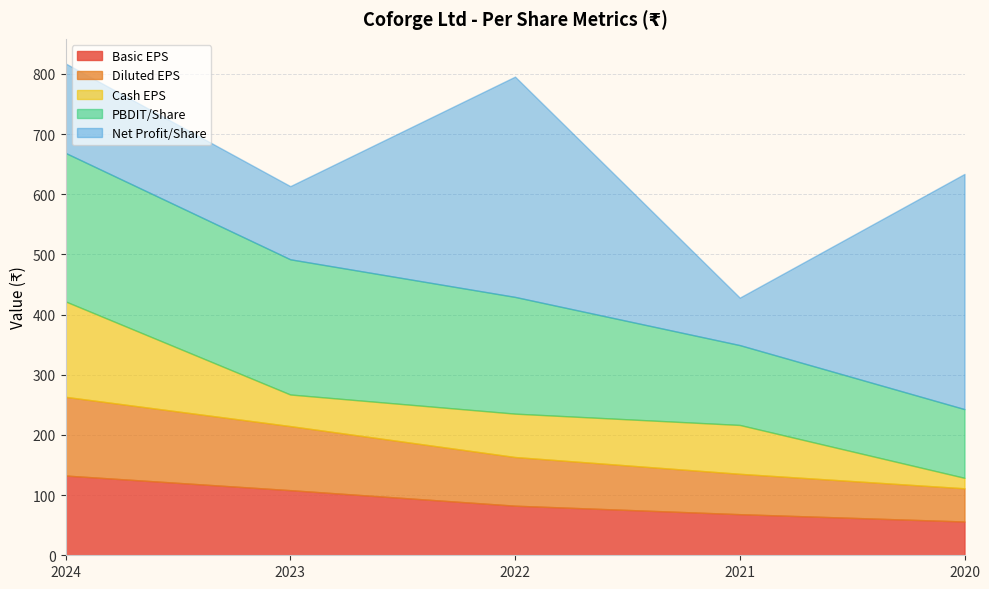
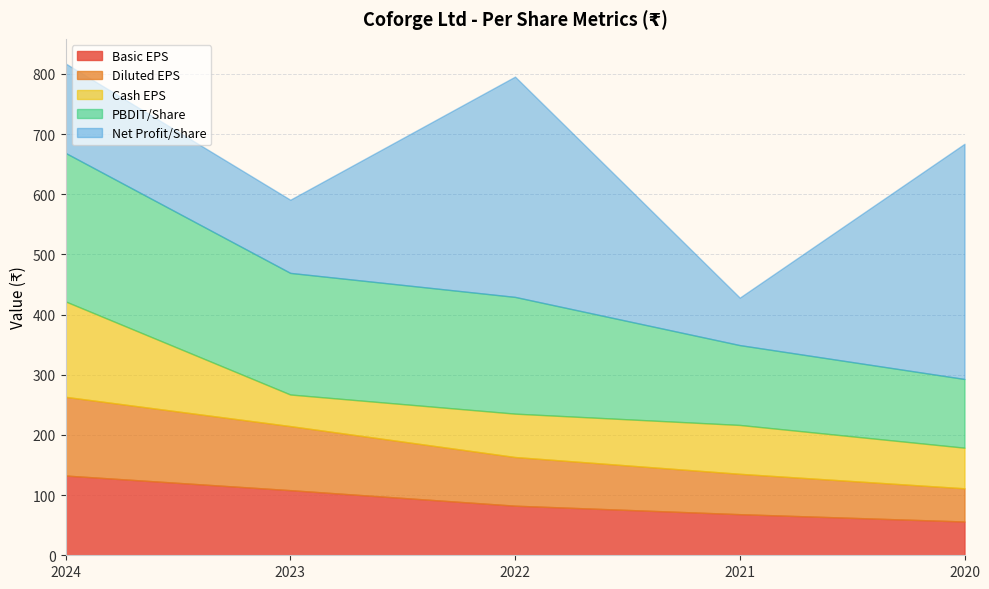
  {
    "Cash EPS": {
      "2024": 160,
      "2023": 50,
      "2022": 70,
      "2021": 80,
-     "2020": 20
+     "2020": 70
    },
    "PBDIT/Share": {
      "2024": 250,
-     "2023": 220,
+     "2023": 200,
      "2022": 190,
      "2021": 130,
      "2020": 110
    },
    "Net Profit/Share": {
      "2024": 150,
      "2023": 120,
      "2022": 370,
      "2021": 80,
      "2020": 390
    }
  }
